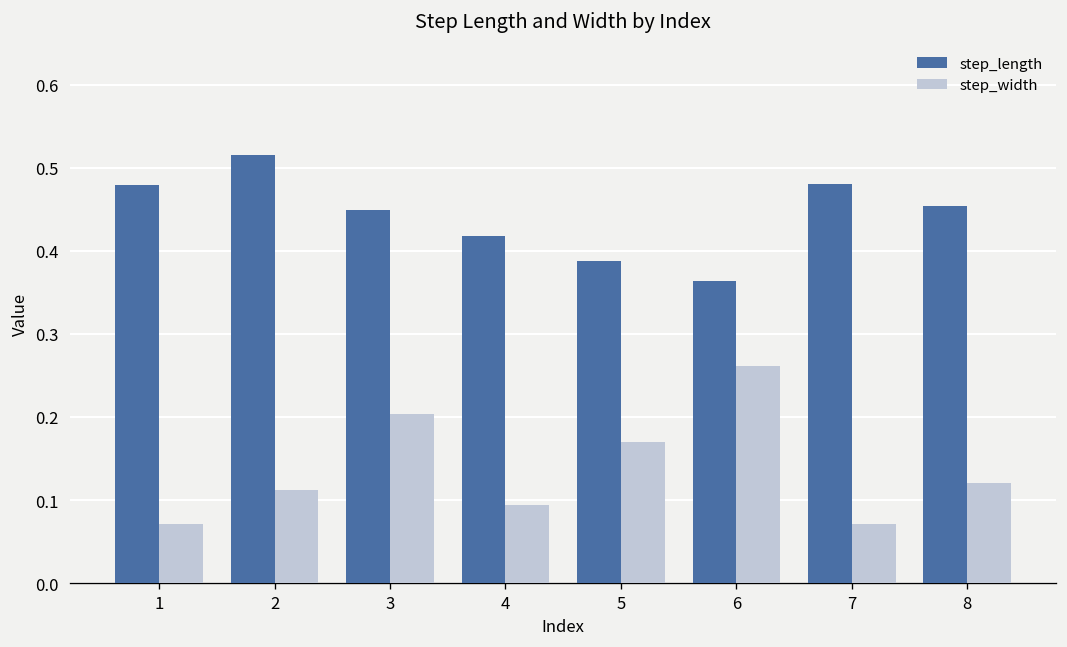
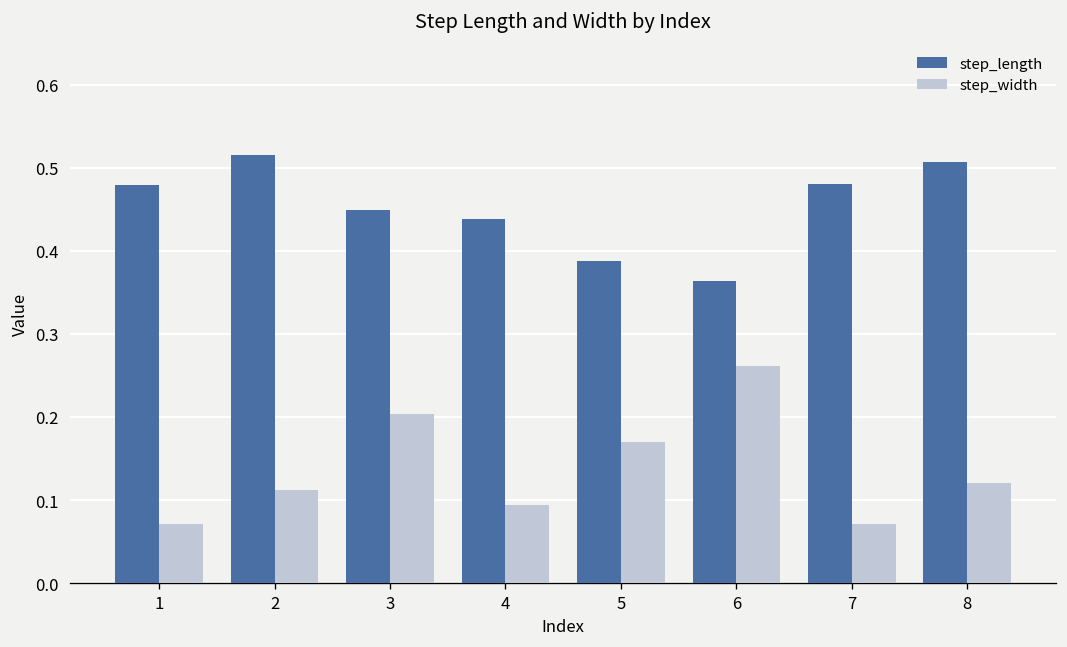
  {
    "step_length": {
      "1": 0.48,
      "2": 0.51,
      "3": 0.45,
-     "4": 0.42,
+     "4": 0.44,
      "5": 0.39,
      "6": 0.36,
      "7": 0.48,
-     "8": 0.45
+     "8": 0.51
    },
    "step_width": {
      "1": 0.07,
      "2": 0.11,
      "3": 0.20,
      "4": 0.09,
      "5": 0.17,
      "6": 0.26,
      "7": 0.07,
      "8": 0.12
    }
  }
